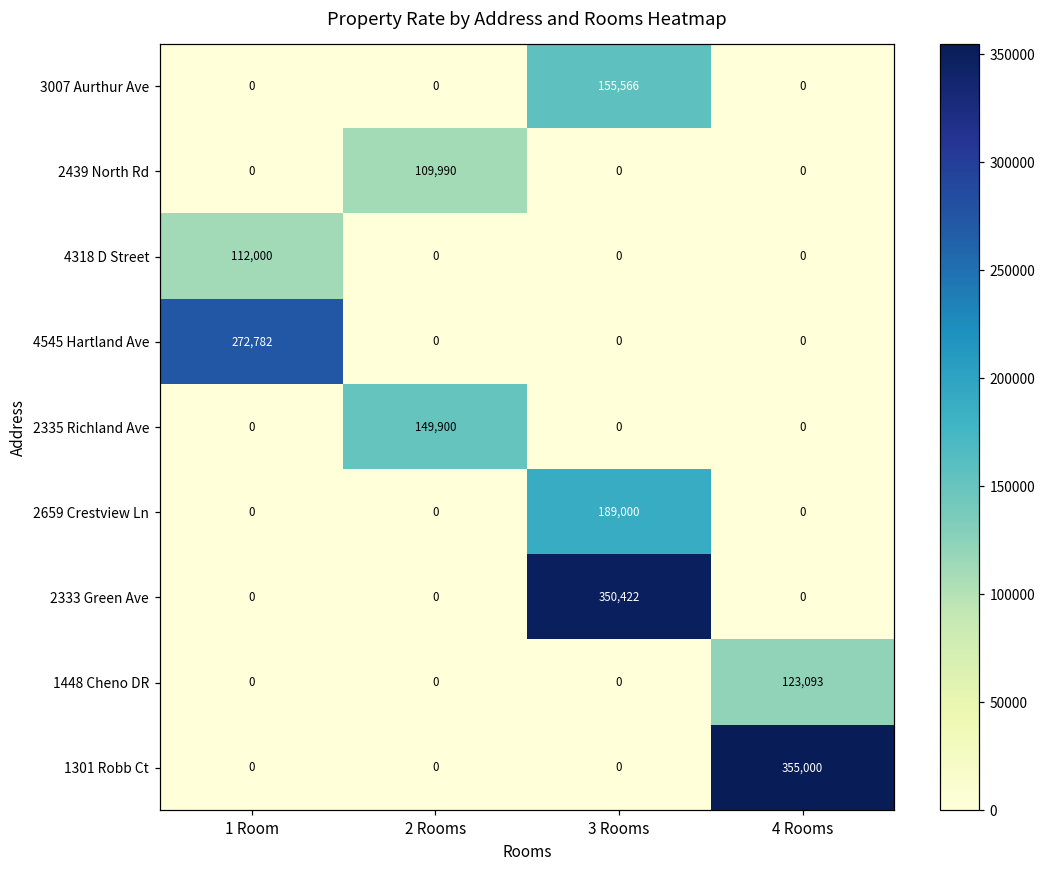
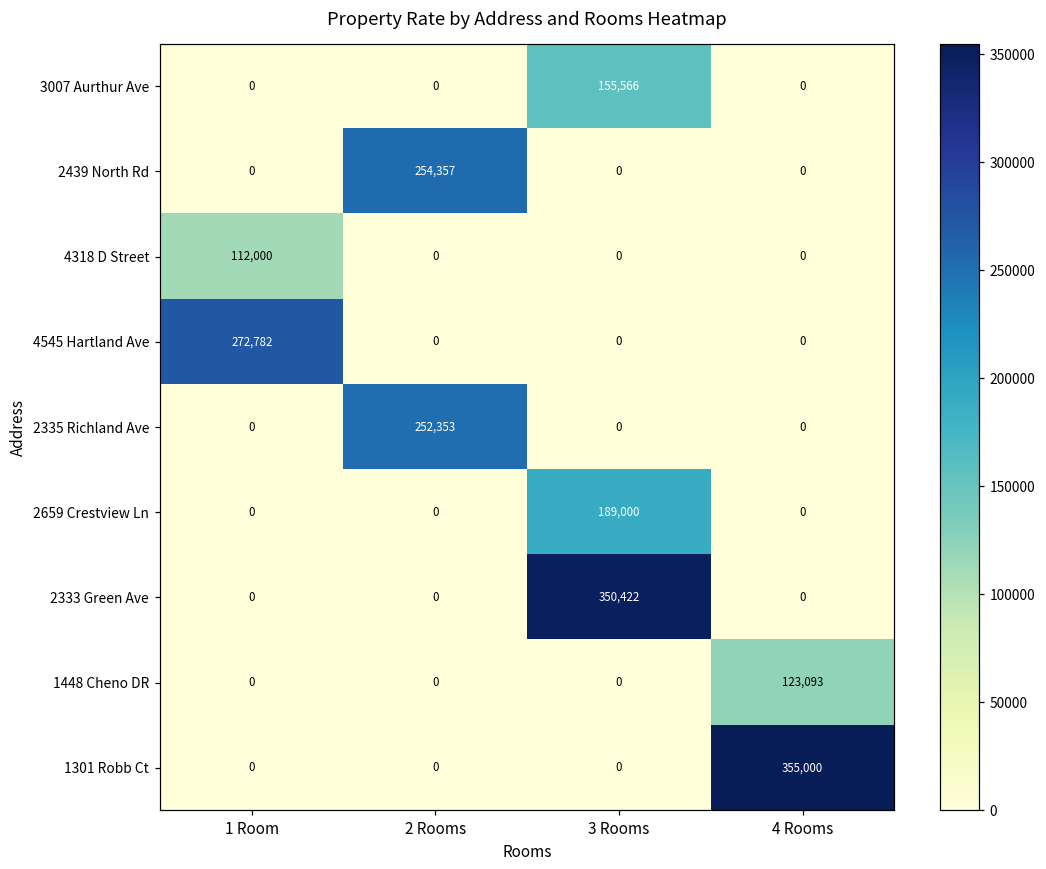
  {
    "3007 Aurthur Ave": {
      "1 Room": "0",
      "2 Rooms": "0",
      "3 Rooms": "155,566",
      "4 Rooms": "0"
    },
    "2439 North Rd": {
      "1 Room": "0",
-     "2 Rooms": "109,990",
+     "2 Rooms": "254,357",
      "3 Rooms": "0",
      "4 Rooms": "0"
    },
    "4318 D Street": {
      "1 Room": "112,000",
      "2 Rooms": "0",
      "3 Rooms": "0",
      "4 Rooms": "0"
    },
    "4545 Hartland Ave": {
      "1 Room": "272,782",
      "2 Rooms": "0",
      "3 Rooms": "0",
      "4 Rooms": "0"
    },
    "2335 Richland Ave": {
      "1 Room": "0",
-     "2 Rooms": "149,900",
+     "2 Rooms": "252,353",
      "3 Rooms": "0",
      "4 Rooms": "0"
    },
    "2659 Crestview Ln": {
      "1 Room": "0",
      "2 Rooms": "0",
      "3 Rooms": "189,000",
      "4 Rooms": "0"
    },
    "2333 Green Ave": {
      "1 Room": "0",
      "2 Rooms": "0",
      "3 Rooms": "350,422",
      "4 Rooms": "0"
    },
    "1448 Cheno DR": {
      "1 Room": "0",
      "2 Rooms": "0",
      "3 Rooms": "0",
      "4 Rooms": "123,093"
    },
    "1301 Robb Ct": {
      "1 Room": "0",
      "2 Rooms": "0",
      "3 Rooms": "0",
      "4 Rooms": "355,000"
    }
  }
